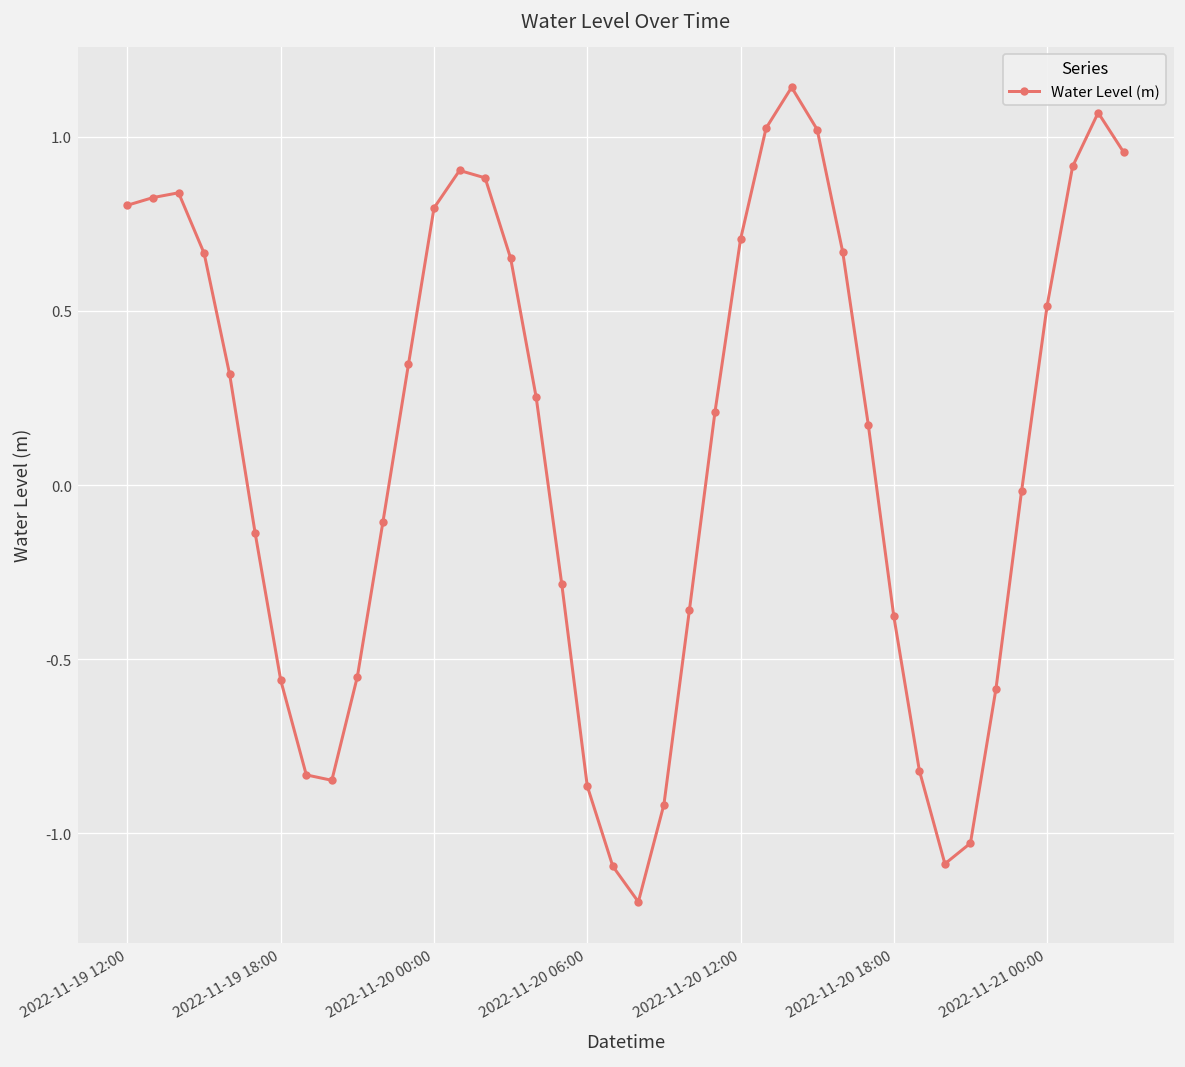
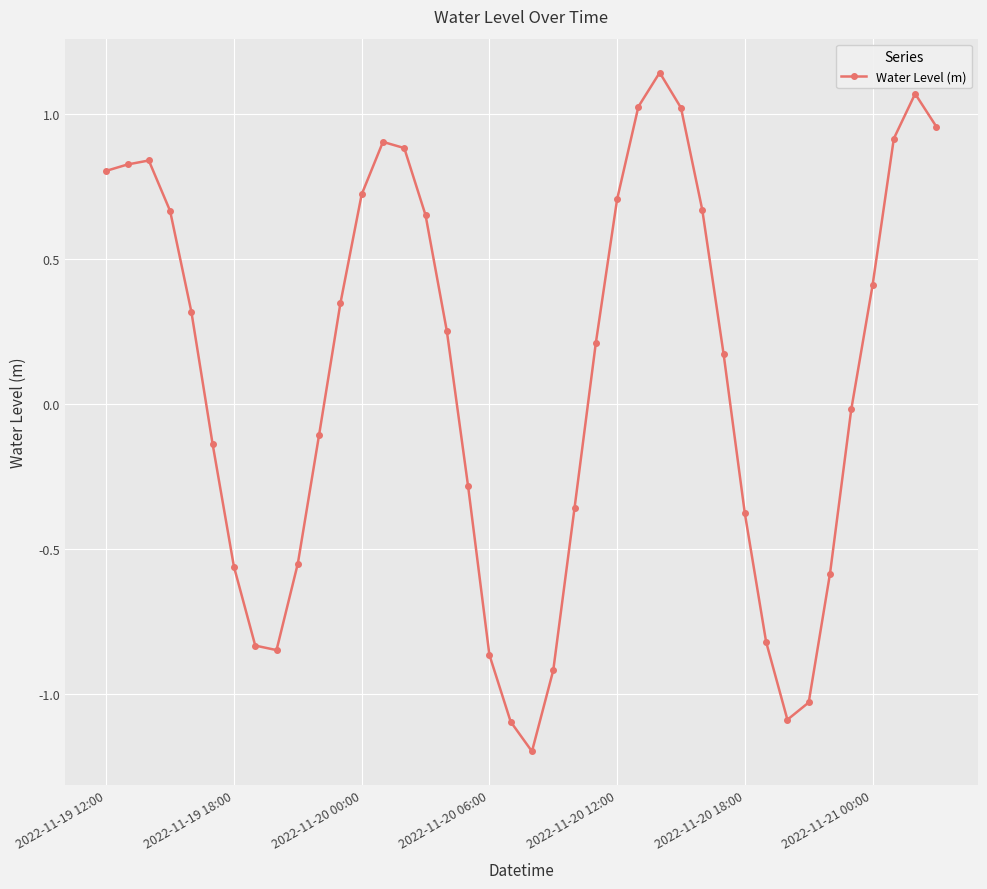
  {
    "2022-11-19 12:00": 0.80,
    "2022-11-19 18:00": -0.56,
-   "2022-11-20 00:00": 0.80,
+   "2022-11-20 00:00": 0.72,
    "2022-11-20 06:00": -0.86,
    "2022-11-20 12:00": 0.71,
    "2022-11-20 18:00": -0.38,
-   "2022-11-21 00:00": 0.51
+   "2022-11-21 00:00": 0.41
  }
